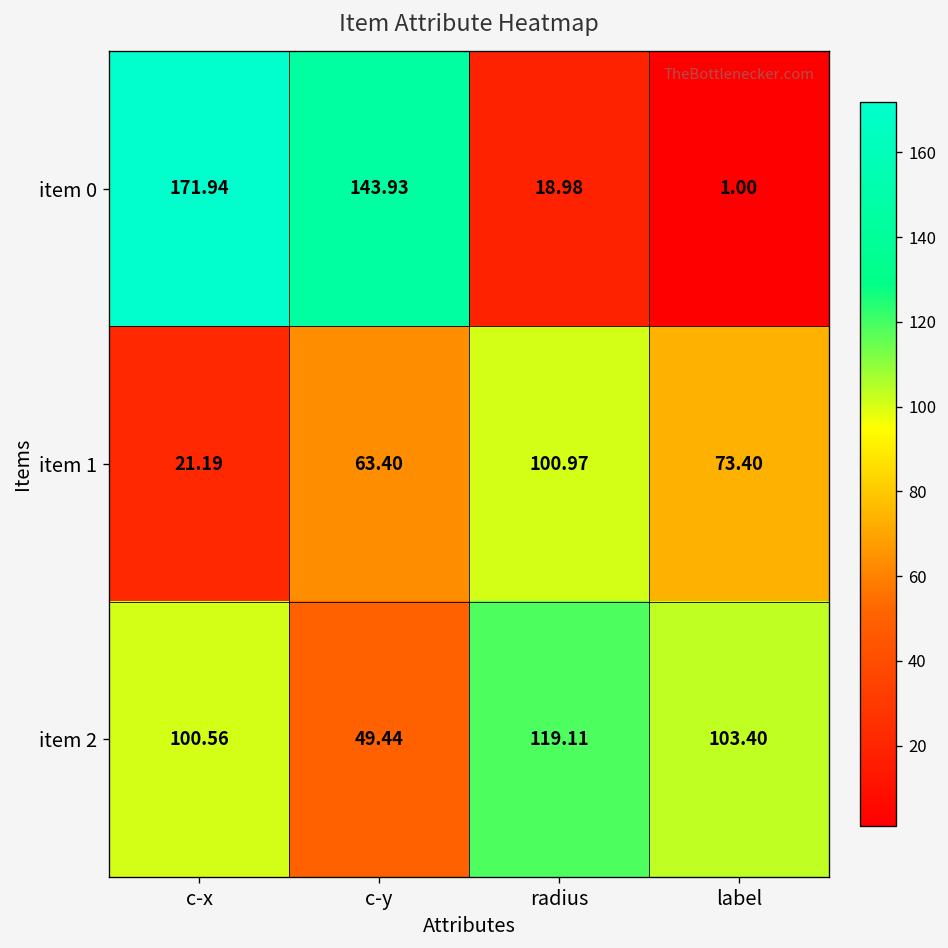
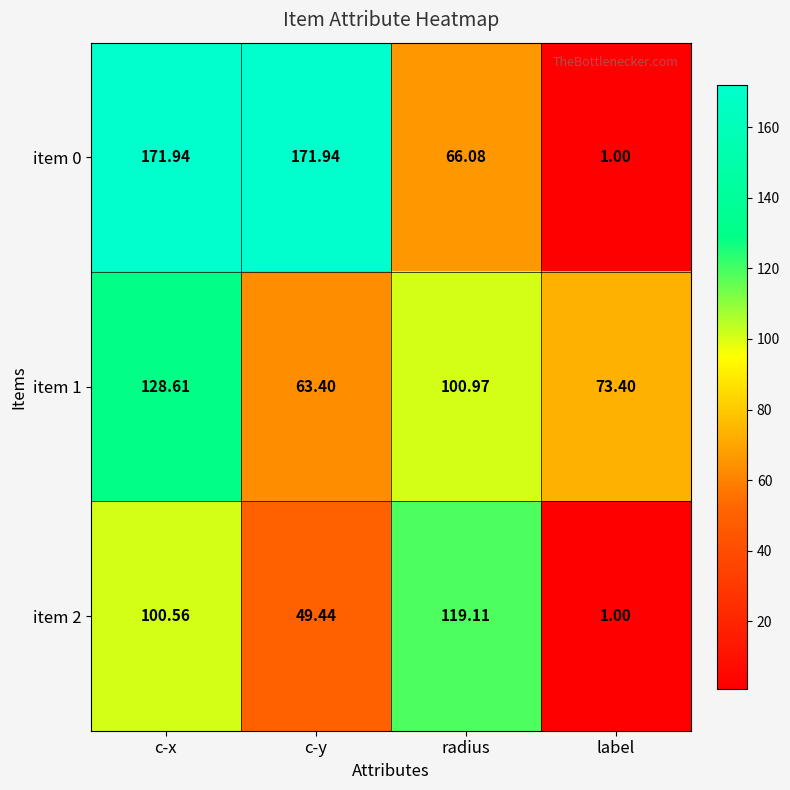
  {
    "item 0": {
      "c-x": 171.94,
-     "c-y": 143.93,
-     "radius": 18.98
+     "c-y": 171.94,
+     "radius": 66.08
    },
    "item 1": {
-     "c-x": 21.19,
+     "c-x": 128.61,
      "c-y": 63.40,
      "radius": 100.97,
      "label": 73.40
    },
    "item 2": {
      "c-x": 100.56,
      "c-y": 49.44,
      "radius": 119.11,
-     "label": 103.40
+     "label": 1.00
    }
  }
